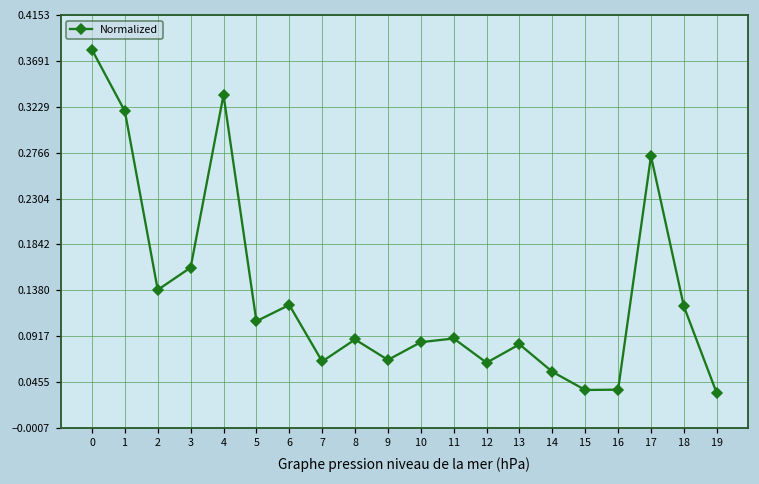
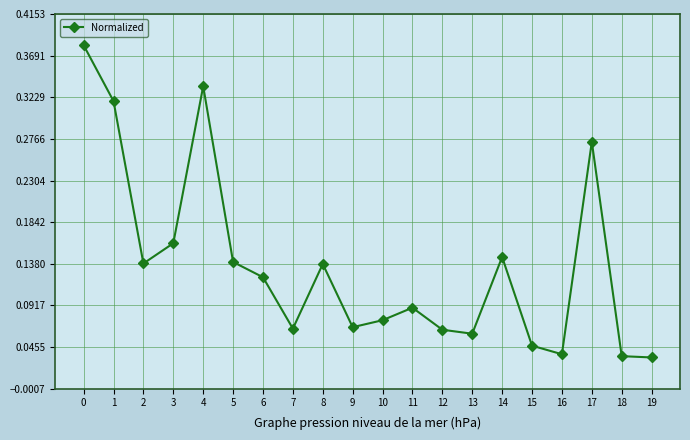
  {
    "0": 0.38,
    "1": 0.32,
    "2": 0.14,
    "3": 0.16,
    "4": 0.34,
-   "5": 0.11,
+   "5": 0.14,
    "6": 0.12,
    "7": 0.07,
-   "8": 0.09,
+   "8": 0.14,
    "9": 0.07,
-   "10": 0.09,
+   "10": 0.08,
    "11": 0.09,
    "12": 0.06,
-   "13": 0.08,
-   "14": 0.06,
-   "15": 0.04,
+   "13": 0.06,
+   "14": 0.15,
+   "15": 0.05,
    "16": 0.04,
    "17": 0.27,
-   "18": 0.12,
+   "18": 0.04,
    "19": 0.03
  }
